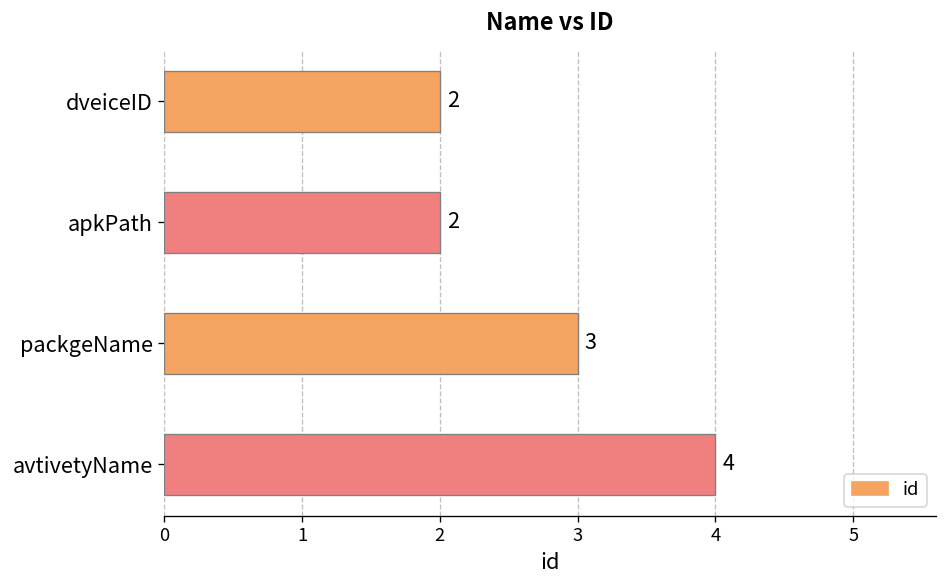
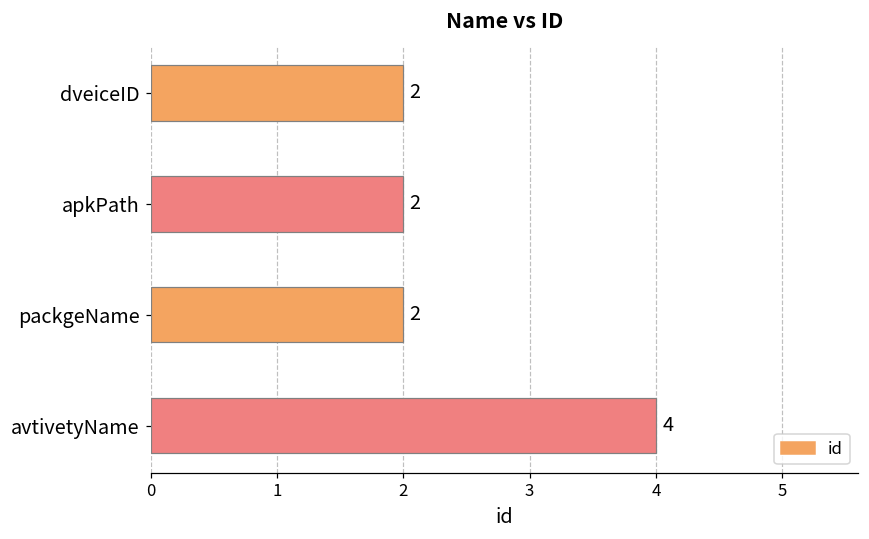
  {
    "dveiceID": 2,
    "apkPath": 2,
-   "packgeName": 3,
+   "packgeName": 2,
    "avtivetyName": 4
  }
